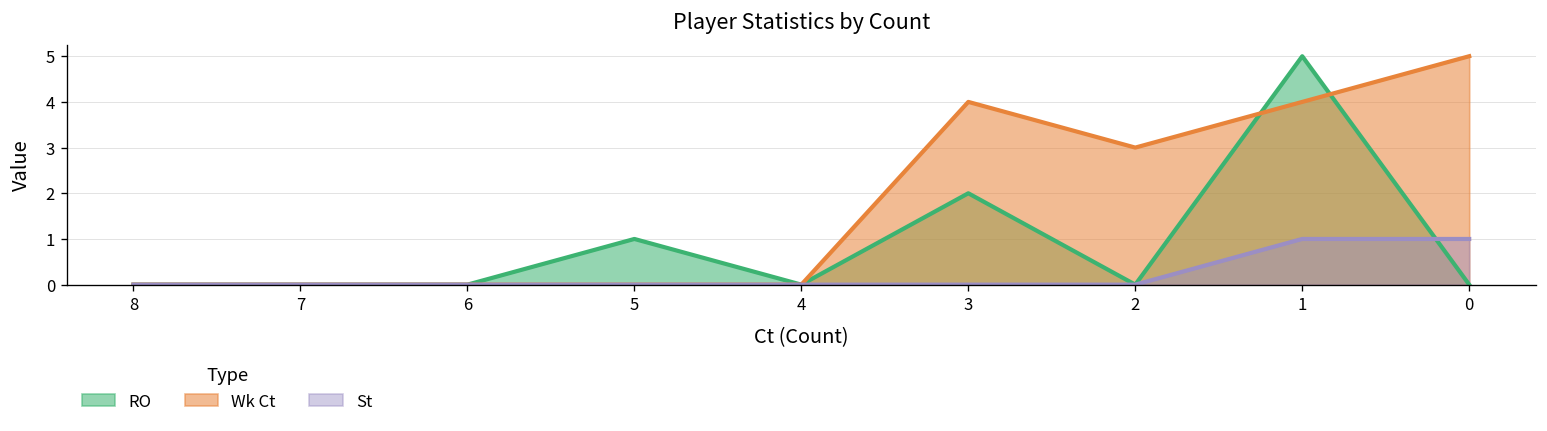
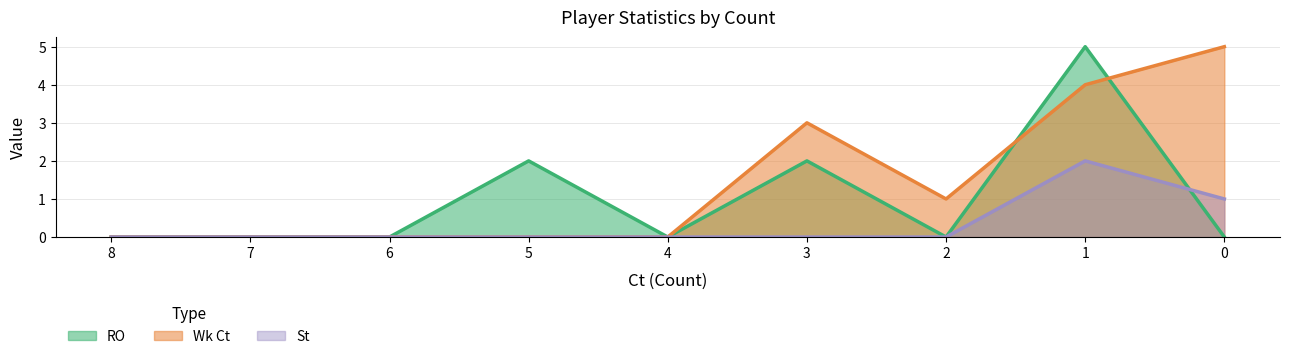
  {
    "RO": {
-     "5": 1,
+     "5": 2,
      "3": 2,
      "1": 5,
      "0": 0
    },
    "Wk Ct": {
-     "3": 4,
-     "2": 3,
+     "3": 3,
+     "2": 1,
      "1": 4,
      "0": 5
    },
    "St": {
      "3": 0,
-     "1": 1,
+     "1": 2,
      "0": 1
    }
  }
